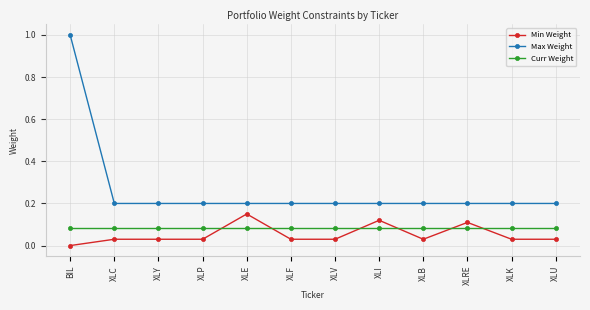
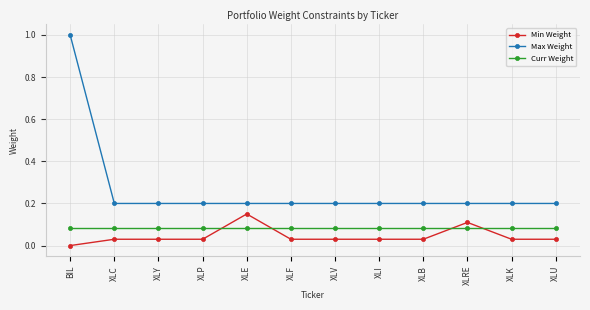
  {
    "Min Weight": {
      "BIL": 0.00,
      "XLC": 0.03,
      "XLY": 0.03,
      "XLP": 0.03,
      "XLE": 0.15,
      "XLF": 0.03,
      "XLV": 0.03,
-     "XLI": 0.12,
+     "XLI": 0.03,
      "XLB": 0.03,
      "XLRE": 0.11,
      "XLK": 0.03,
      "XLU": 0.03
    },
    "Max Weight": {
      "BIL": 1.00,
      "XLC": 0.20,
      "XLY": 0.20,
      "XLP": 0.20,
      "XLE": 0.20,
      "XLF": 0.20,
      "XLV": 0.20,
      "XLI": 0.20,
      "XLB": 0.20,
      "XLRE": 0.20,
      "XLK": 0.20,
      "XLU": 0.20
    },
    "Curr Weight": {
      "BIL": 0.08,
      "XLC": 0.08,
      "XLY": 0.08,
      "XLP": 0.08,
      "XLE": 0.08,
      "XLF": 0.08,
      "XLV": 0.08,
      "XLI": 0.08,
      "XLB": 0.08,
      "XLRE": 0.08,
      "XLK": 0.08,
      "XLU": 0.08
    }
  }
